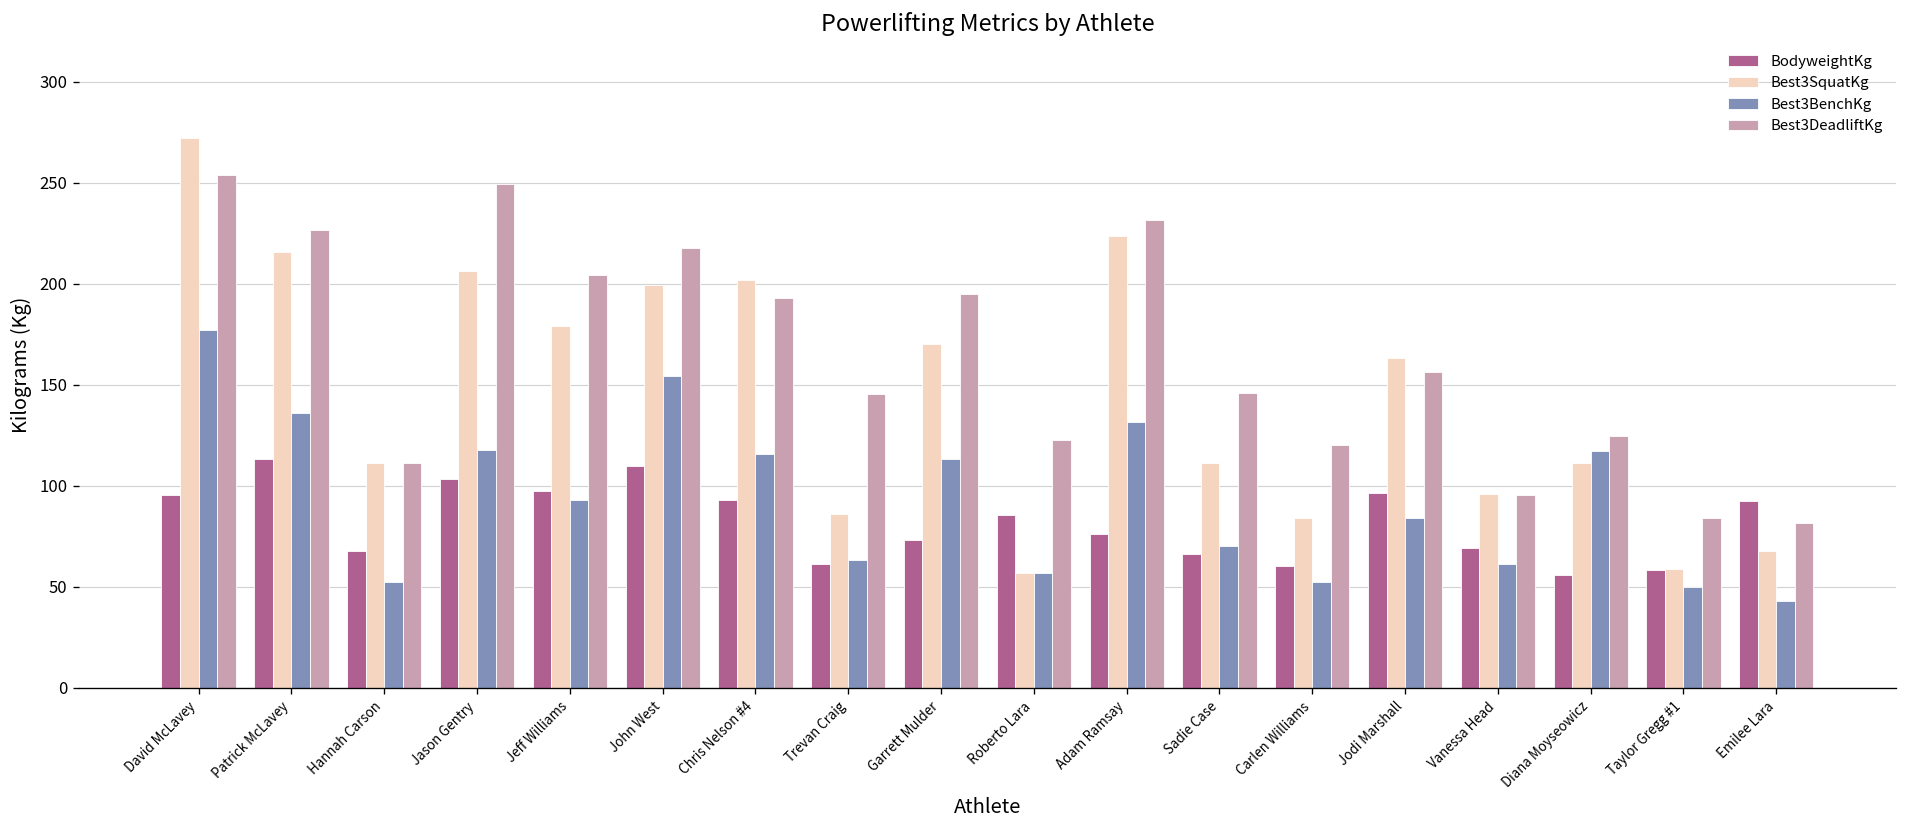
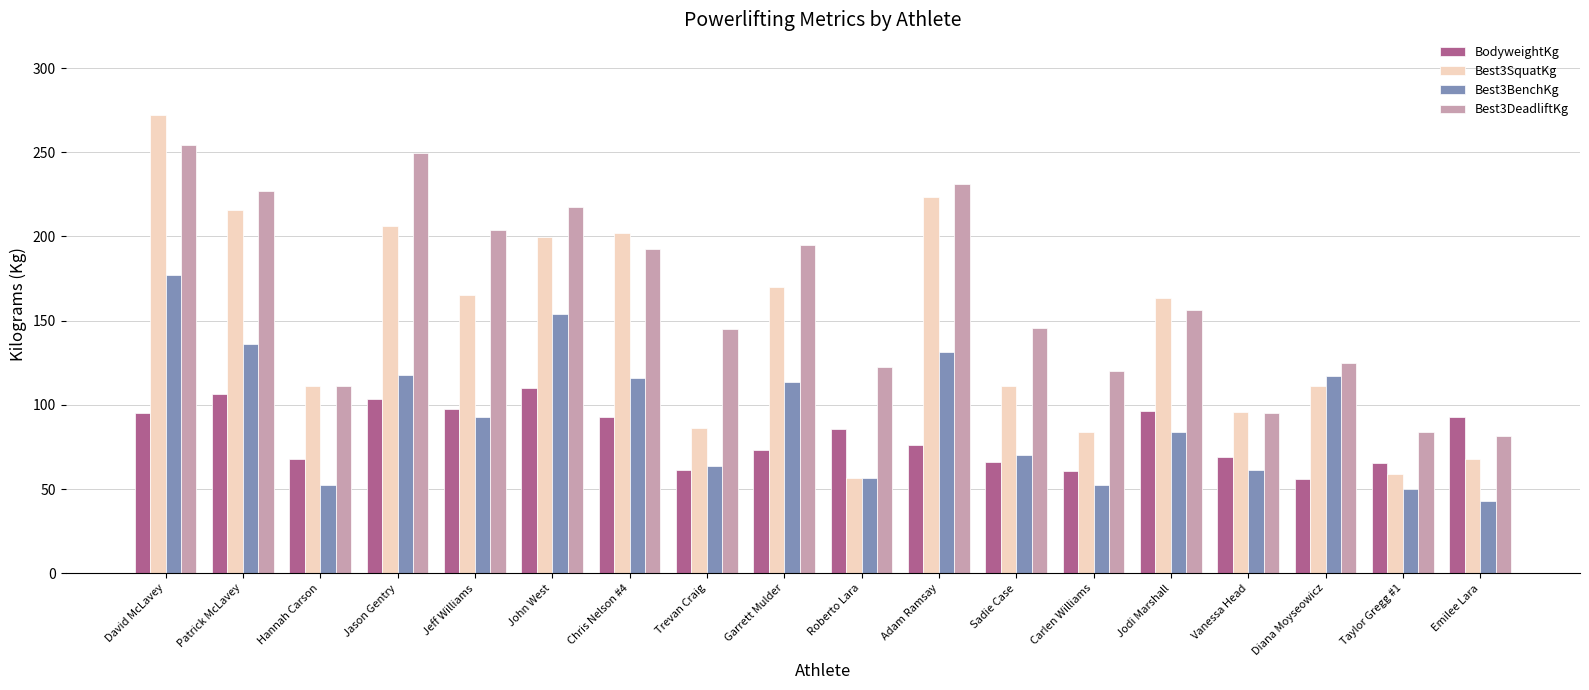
  {
    "BodyweightKg": {
      "David McLavey": 95,
-     "Patrick McLavey": 113,
+     "Patrick McLavey": 107,
      "Hannah Carson": 68,
      "Jason Gentry": 103,
      "Jeff Williams": 98,
      "John West": 110,
      "Chris Nelson #4": 93,
      "Trevan Craig": 61,
      "Garrett Mulder": 73,
      "Roberto Lara": 86,
      "Adam Ramsay": 76,
      "Sadie Case": 66,
      "Carlen Williams": 61,
      "Jodi Marshall": 97,
      "Vanessa Head": 69,
      "Diana Moyseowicz": 56,
-     "Taylor Gregg #1": 59,
+     "Taylor Gregg #1": 65,
      "Emilee Lara": 93
    },
    "Best3SquatKg": {
      "David McLavey": 272,
      "Patrick McLavey": 216,
      "Hannah Carson": 111,
      "Jason Gentry": 206,
-     "Jeff Williams": 179,
+     "Jeff Williams": 165,
      "John West": 200,
      "Chris Nelson #4": 202,
      "Trevan Craig": 86,
      "Garrett Mulder": 170,
      "Roberto Lara": 57,
      "Adam Ramsay": 223,
      "Sadie Case": 111,
      "Carlen Williams": 84,
      "Jodi Marshall": 163,
      "Vanessa Head": 96,
      "Diana Moyseowicz": 111,
      "Taylor Gregg #1": 59,
      "Emilee Lara": 68
    },
    "Best3BenchKg": {
      "David McLavey": 177,
      "Patrick McLavey": 136,
      "Hannah Carson": 52,
      "Jason Gentry": 118,
      "Jeff Williams": 93,
      "John West": 154,
      "Chris Nelson #4": 116,
      "Trevan Craig": 64,
      "Garrett Mulder": 113,
      "Roberto Lara": 57,
      "Adam Ramsay": 132,
      "Sadie Case": 70,
      "Carlen Williams": 52,
      "Jodi Marshall": 84,
      "Vanessa Head": 61,
      "Diana Moyseowicz": 117,
      "Taylor Gregg #1": 50,
      "Emilee Lara": 43
    },
    "Best3DeadliftKg": {
      "David McLavey": 254,
      "Patrick McLavey": 227,
      "Hannah Carson": 111,
      "Jason Gentry": 250,
      "Jeff Williams": 204,
      "John West": 218,
      "Chris Nelson #4": 193,
      "Trevan Craig": 145,
      "Garrett Mulder": 195,
      "Roberto Lara": 123,
      "Adam Ramsay": 231,
      "Sadie Case": 146,
      "Carlen Williams": 120,
      "Jodi Marshall": 157,
      "Vanessa Head": 95,
      "Diana Moyseowicz": 125,
      "Taylor Gregg #1": 84,
      "Emilee Lara": 82
    }
  }
